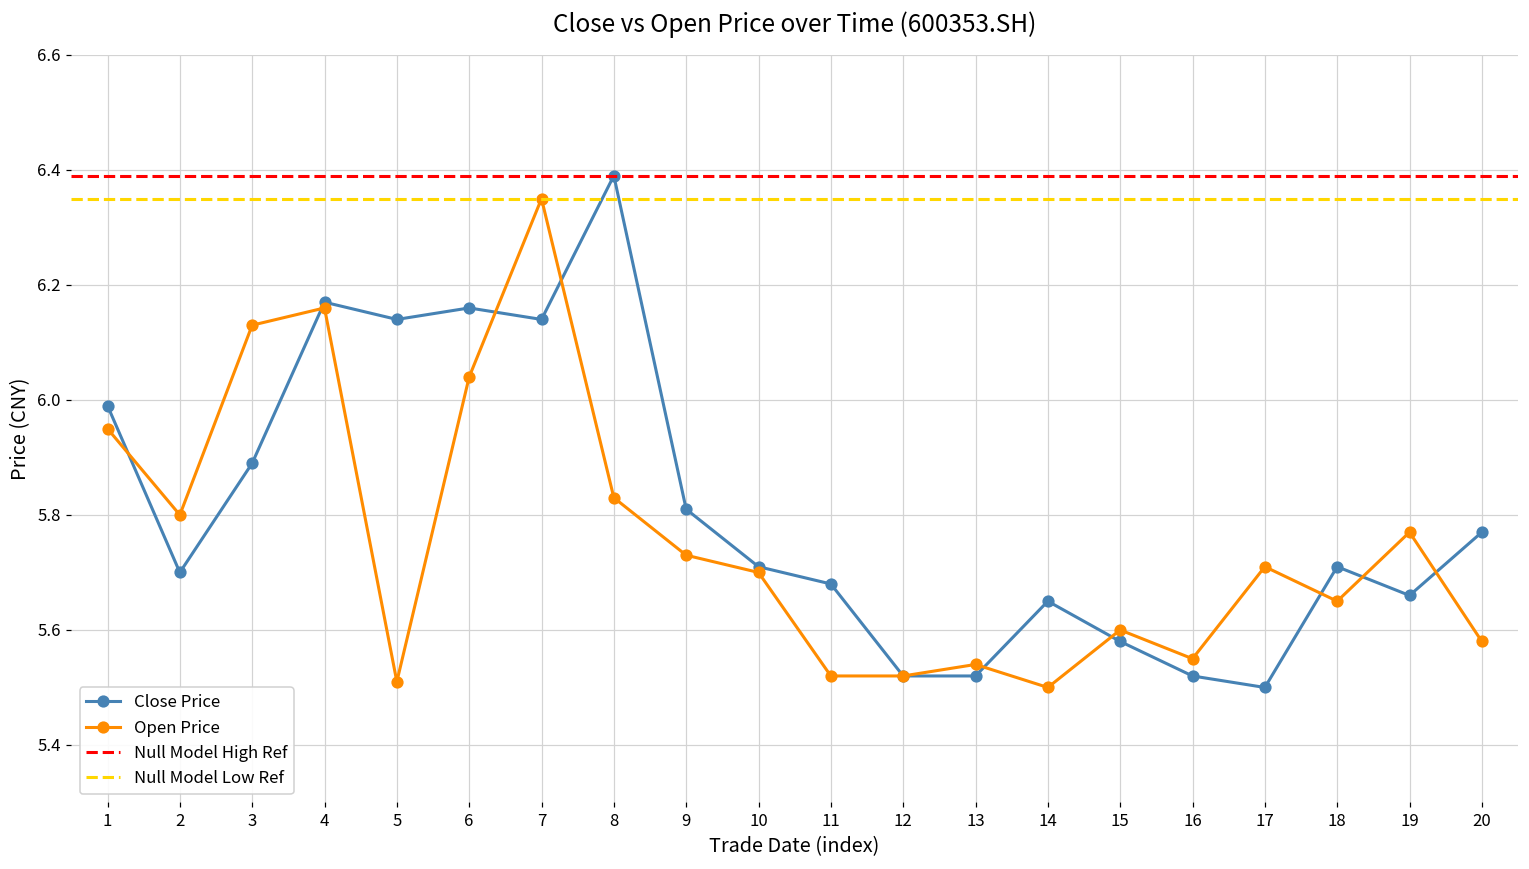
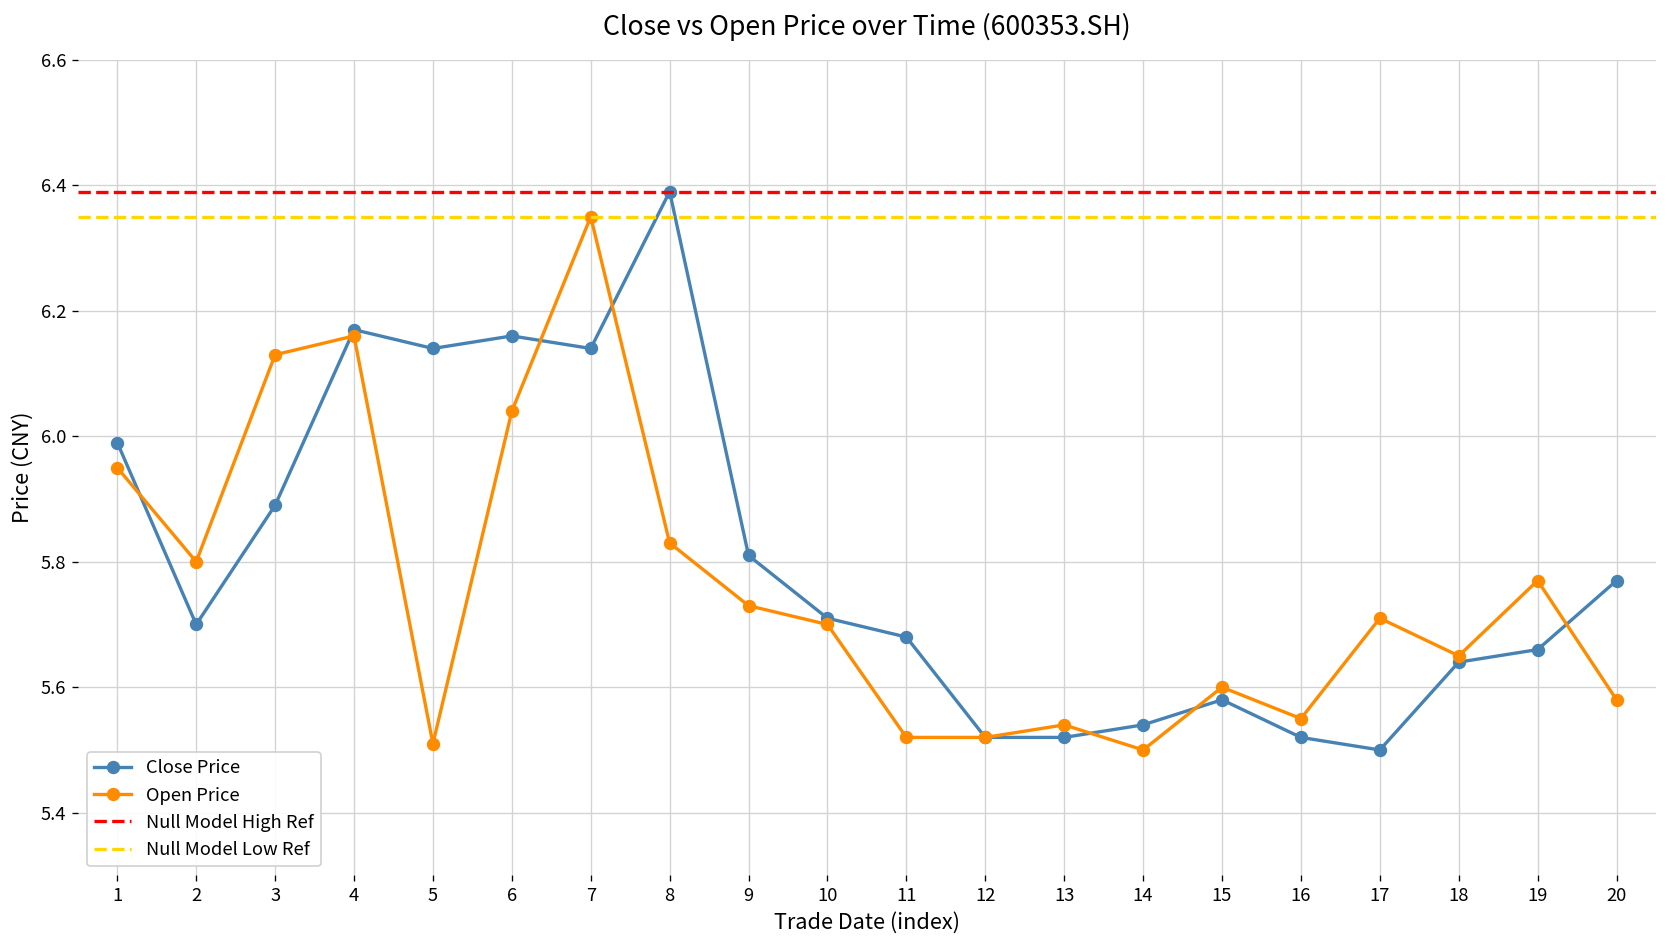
  {
    "Close Price": {
      "1": 5.99,
      "2": 5.70,
      "3": 5.89,
      "4": 6.17,
      "5": 6.14,
      "6": 6.16,
      "7": 6.14,
      "8": 6.39,
      "9": 5.81,
      "10": 5.71,
      "11": 5.68,
      "13": 5.52,
-     "14": 5.65,
+     "14": 5.54,
      "15": 5.58,
      "16": 5.52,
      "17": 5.50,
-     "18": 5.71,
+     "18": 5.64,
      "19": 5.66,
      "20": 5.77
    },
    "Open Price": {
      "1": 5.95,
      "2": 5.80,
      "3": 6.13,
      "4": 6.16,
      "5": 5.51,
      "6": 6.04,
      "7": 6.35,
      "8": 5.83,
      "9": 5.73,
      "10": 5.70,
      "11": 5.52,
      "13": 5.54,
      "14": 5.50,
      "15": 5.60,
      "16": 5.55,
      "17": 5.71,
      "18": 5.65,
      "19": 5.77,
      "20": 5.58
    }
  }
